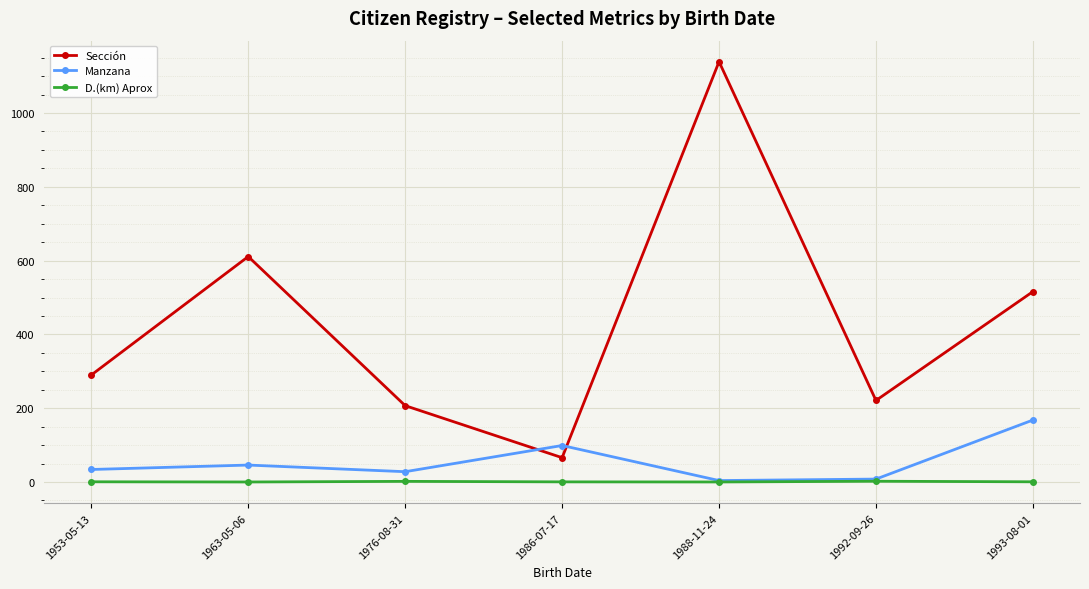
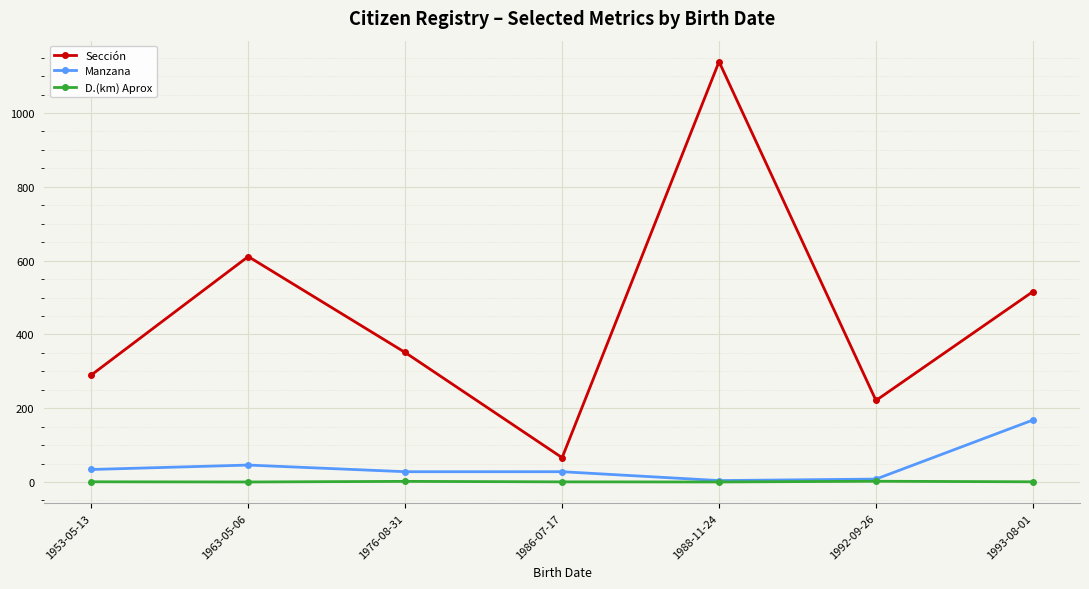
  {
    "Sección": {
      "1953-05-13": 290,
      "1963-05-06": 610,
-     "1976-08-31": 210,
+     "1976-08-31": 350,
      "1986-07-17": 70,
      "1988-11-24": 1140,
      "1992-09-26": 220,
      "1993-08-01": 520
    },
    "Manzana": {
      "1953-05-13": 30,
      "1963-05-06": 50,
      "1976-08-31": 30,
-     "1986-07-17": 100,
+     "1986-07-17": 30,
      "1993-08-01": 170
    },
    "D.(km) Aprox": {
      "1953-05-13": 0,
      "1963-05-06": 0,
      "1976-08-31": 0,
      "1986-07-17": 0,
      "1993-08-01": 0
    }
  }
